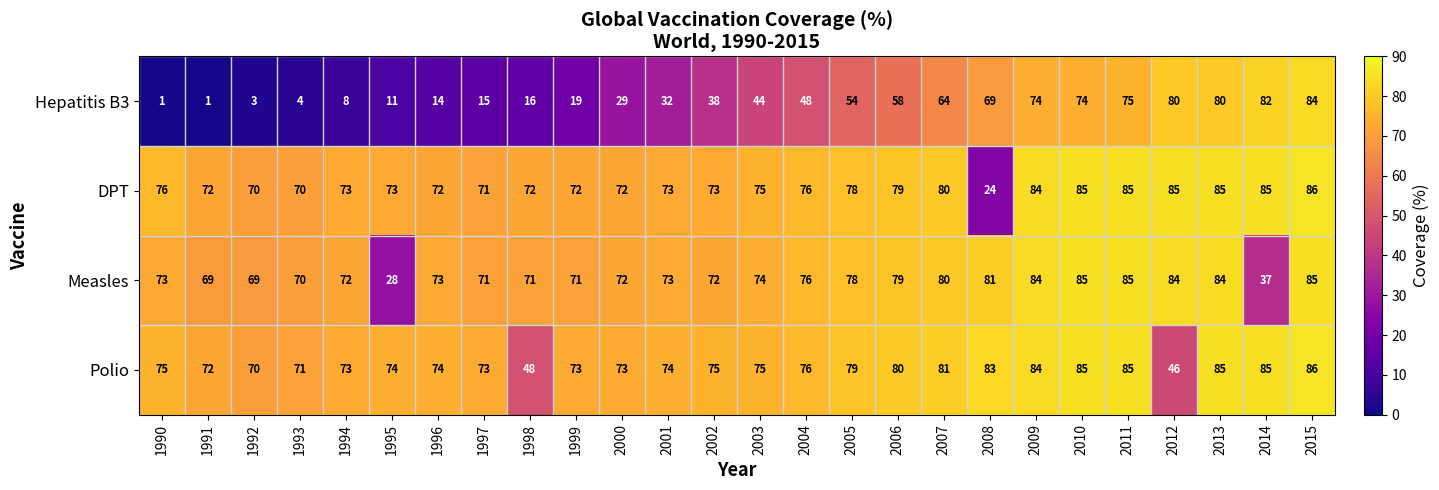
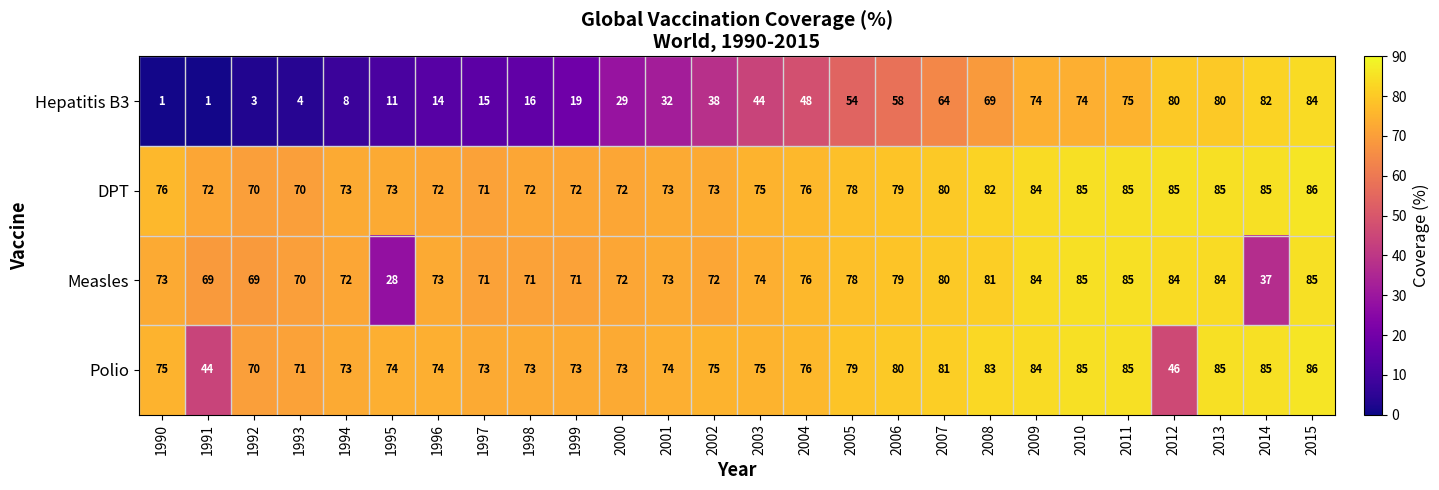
  {
    "Hepatitis B3": {
      "1990": 1,
      "1991": 1,
      "1992": 3,
      "1993": 4,
      "1994": 8,
      "1995": 11,
      "1996": 14,
      "1997": 15,
      "1998": 16,
      "1999": 19,
      "2000": 29,
      "2001": 32,
      "2002": 38,
      "2003": 44,
      "2004": 48,
      "2005": 54,
      "2006": 58,
      "2007": 64,
      "2008": 69,
      "2009": 74,
      "2010": 74,
      "2011": 75,
      "2012": 80,
      "2013": 80,
      "2014": 82,
      "2015": 84
    },
    "DPT": {
      "1990": 76,
      "1991": 72,
      "1992": 70,
      "1993": 70,
      "1994": 73,
      "1995": 73,
      "1996": 72,
      "1997": 71,
      "1998": 72,
      "1999": 72,
      "2000": 72,
      "2001": 73,
      "2002": 73,
      "2003": 75,
      "2004": 76,
      "2005": 78,
      "2006": 79,
      "2007": 80,
-     "2008": 24,
+     "2008": 82,
      "2009": 84,
      "2010": 85,
      "2011": 85,
      "2012": 85,
      "2013": 85,
      "2014": 85,
      "2015": 86
    },
    "Measles": {
      "1990": 73,
      "1991": 69,
      "1992": 69,
      "1993": 70,
      "1994": 72,
      "1995": 28,
      "1996": 73,
      "1997": 71,
      "1998": 71,
      "1999": 71,
      "2000": 72,
      "2001": 73,
      "2002": 72,
      "2003": 74,
      "2004": 76,
      "2005": 78,
      "2006": 79,
      "2007": 80,
      "2008": 81,
      "2009": 84,
      "2010": 85,
      "2011": 85,
      "2012": 84,
      "2013": 84,
      "2014": 37,
      "2015": 85
    },
    "Polio": {
      "1990": 75,
-     "1991": 72,
+     "1991": 44,
      "1992": 70,
      "1993": 71,
      "1994": 73,
      "1995": 74,
      "1996": 74,
      "1997": 73,
-     "1998": 48,
+     "1998": 73,
      "1999": 73,
      "2000": 73,
      "2001": 74,
      "2002": 75,
      "2003": 75,
      "2004": 76,
      "2005": 79,
      "2006": 80,
      "2007": 81,
      "2008": 83,
      "2009": 84,
      "2010": 85,
      "2011": 85,
      "2012": 46,
      "2013": 85,
      "2014": 85,
      "2015": 86
    }
  }
